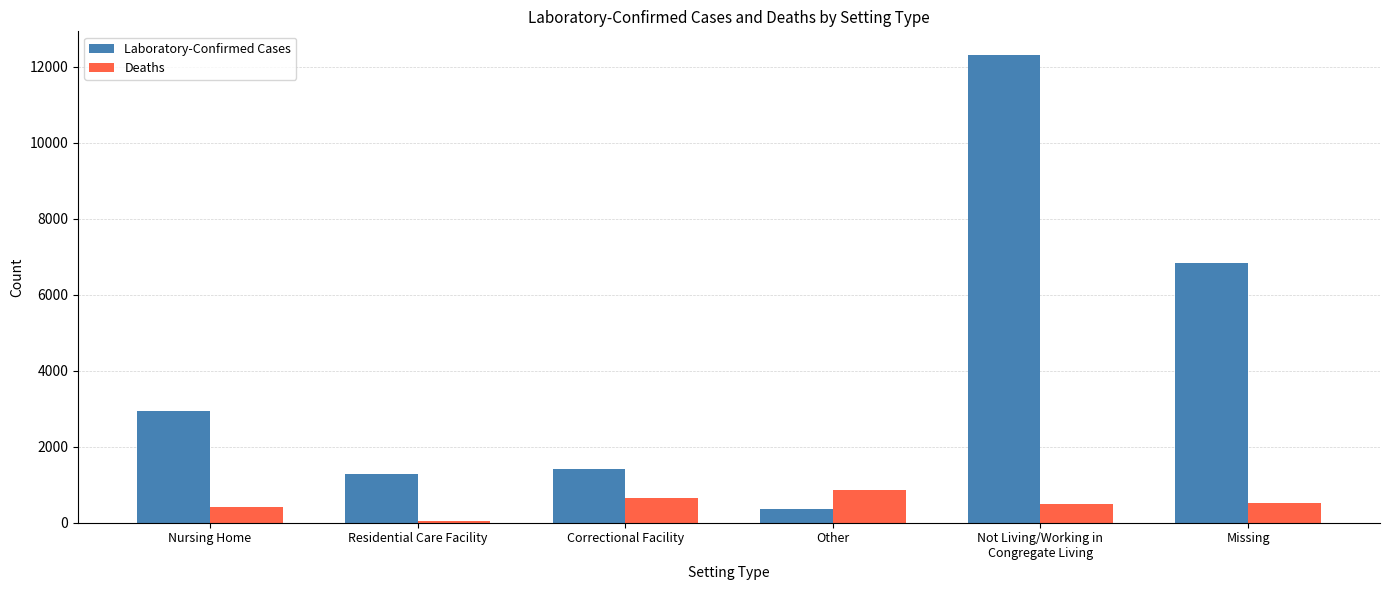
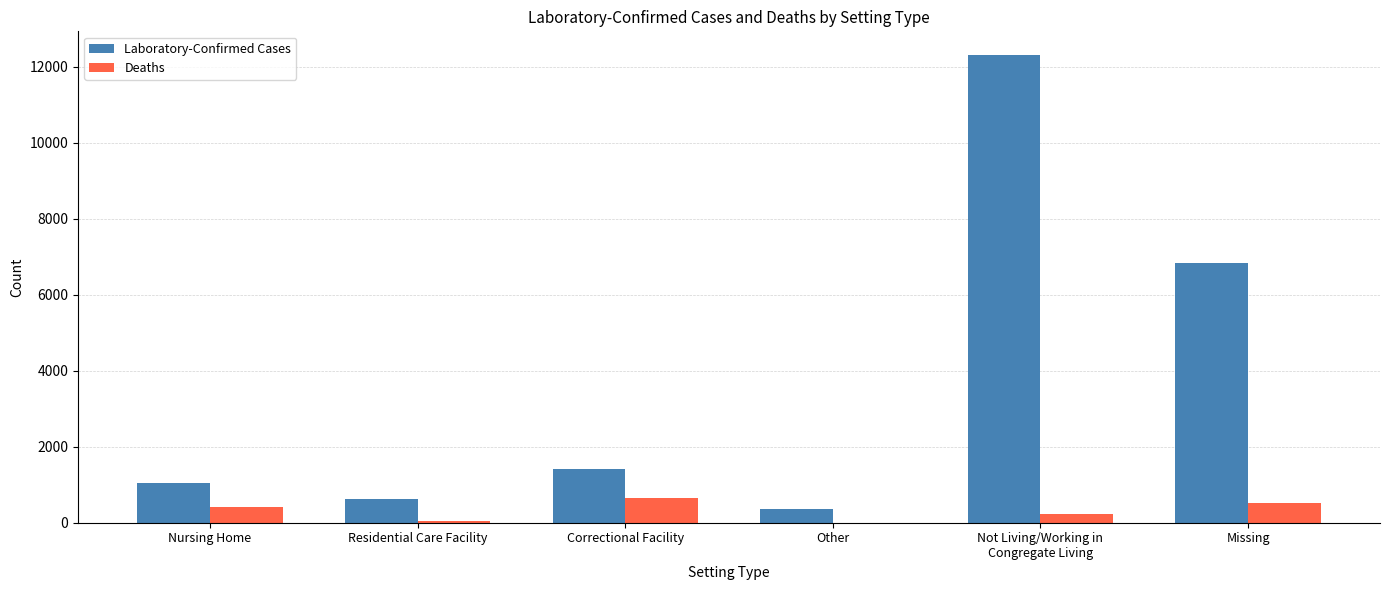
  {
    "Laboratory-Confirmed Cases": {
-     "Nursing Home": 2900,
-     "Residential Care Facility": 1300,
+     "Nursing Home": 1100,
+     "Residential Care Facility": 600,
      "Correctional Facility": 1400,
      "Other": 300,
      "Not Living/Working in Congregate Living": 12300,
      "Missing": 6800
    },
    "Deaths": {
      "Nursing Home": 400,
      "Correctional Facility": 700,
-     "Other": 900,
-     "Not Living/Working in Congregate Living": 500,
+     "Other": 0,
+     "Not Living/Working in Congregate Living": 200,
      "Missing": 500
    }
  }
